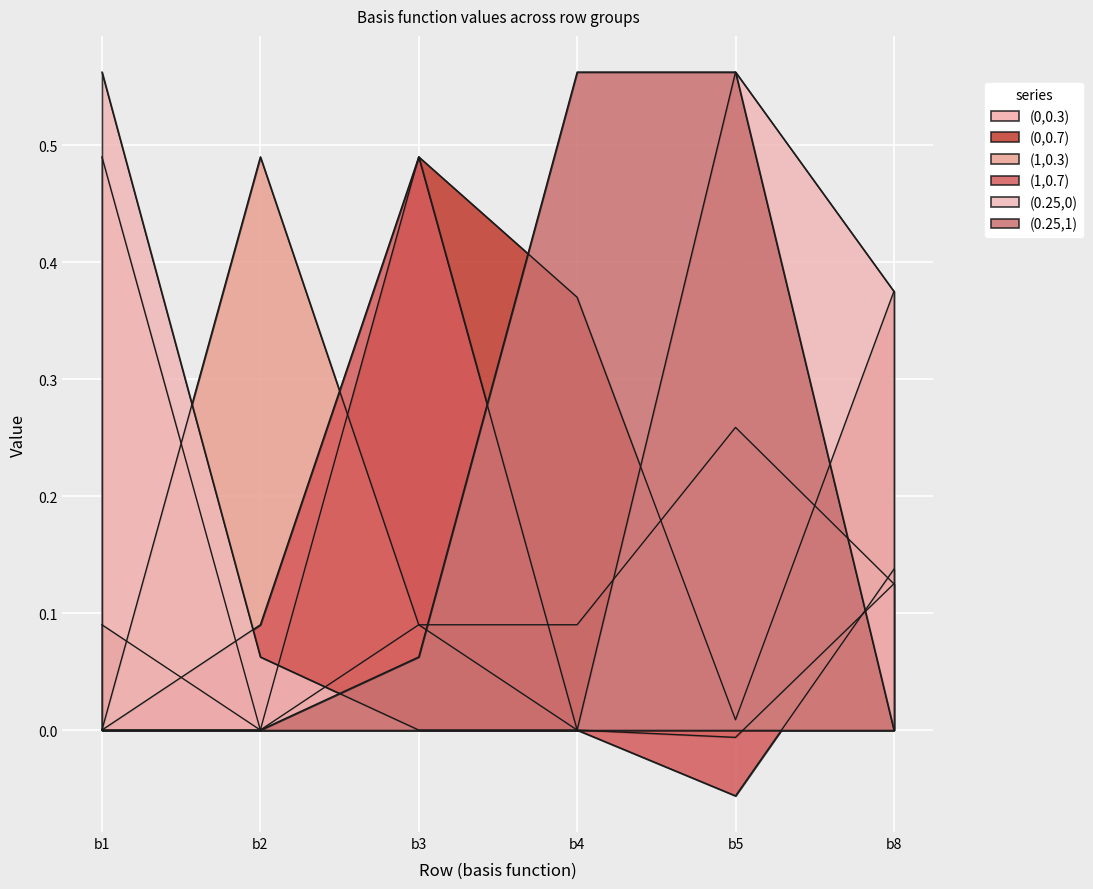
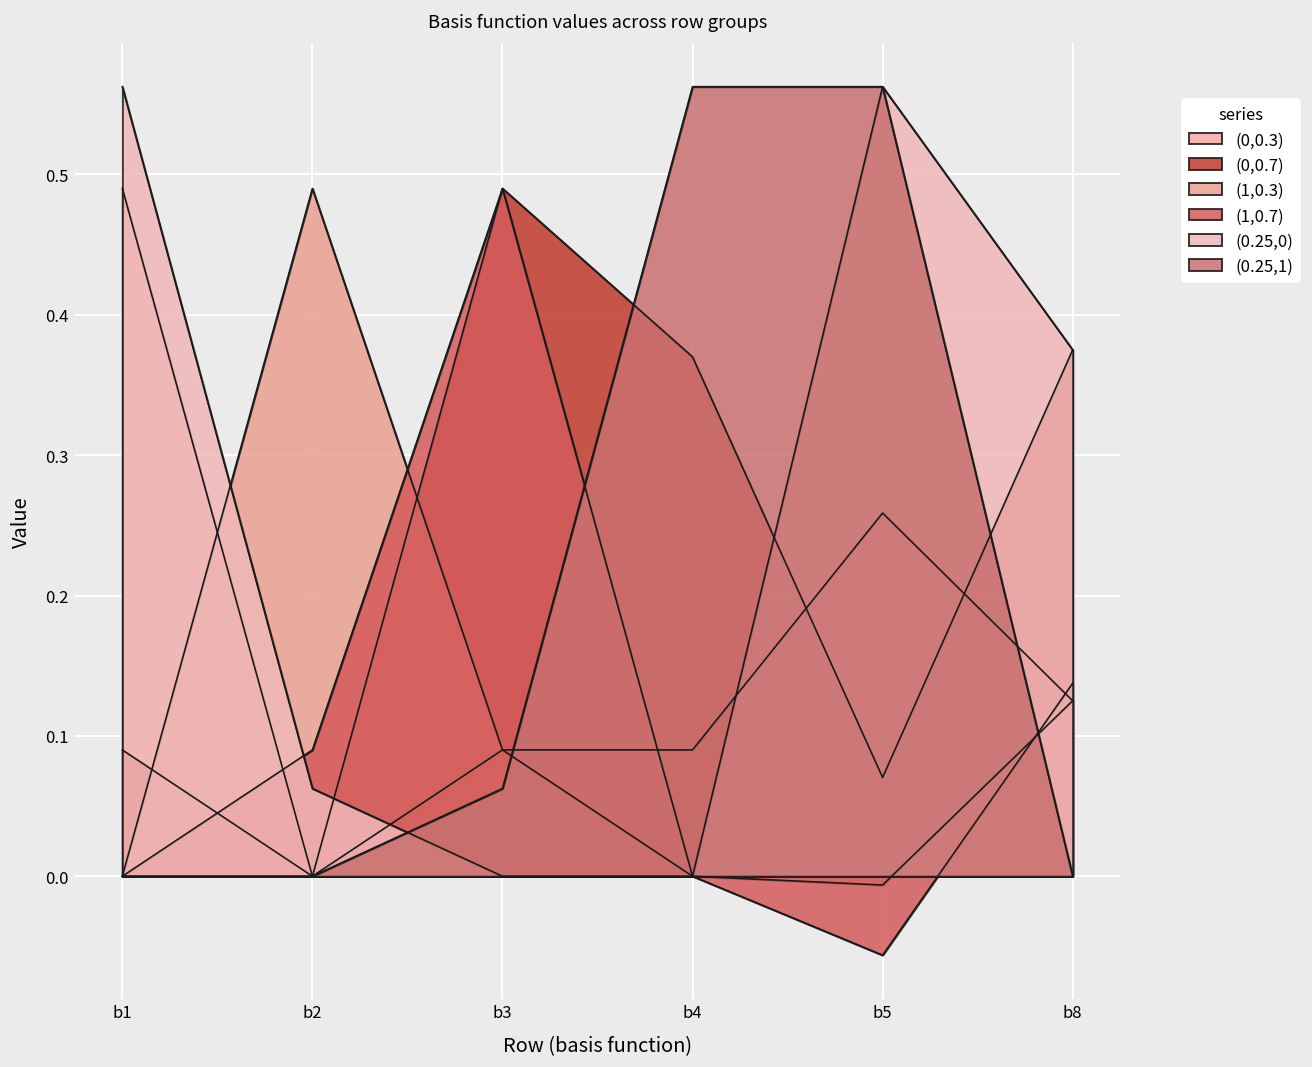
  {
    "(0,0.7)": {
      "b1": 0.090,
      "b4": 0.370,
-     "b5": 0.009
+     "b5": 0.070
    }
  }
